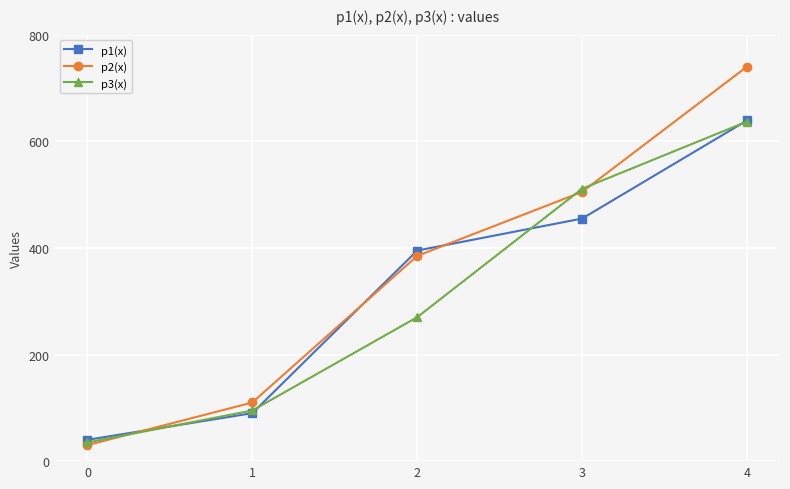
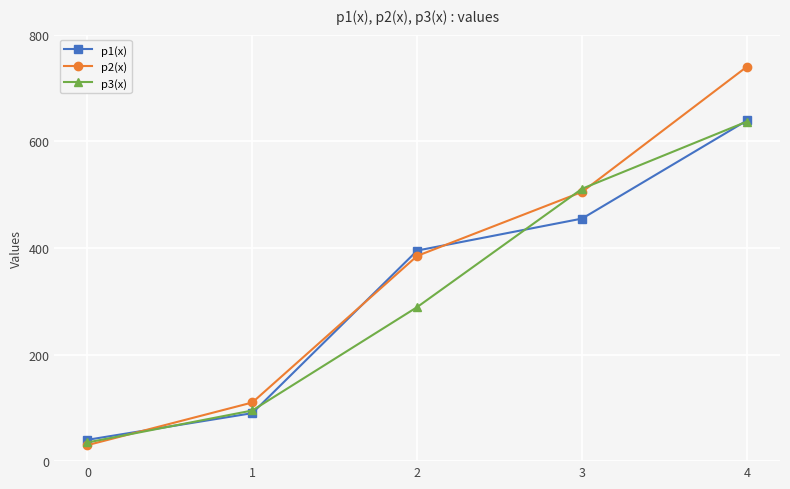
  {
    "p1(x)": {
      "0": 40,
      "1": 90,
      "2": 400,
      "3": 460
    },
    "p2(x)": {
      "0": 30,
      "1": 110,
      "2": 390,
      "3": 510,
      "4": 740
    },
    "p3(x)": {
      "0": 40,
      "1": 100,
-     "2": 270,
+     "2": 290,
      "3": 510
    }
  }
